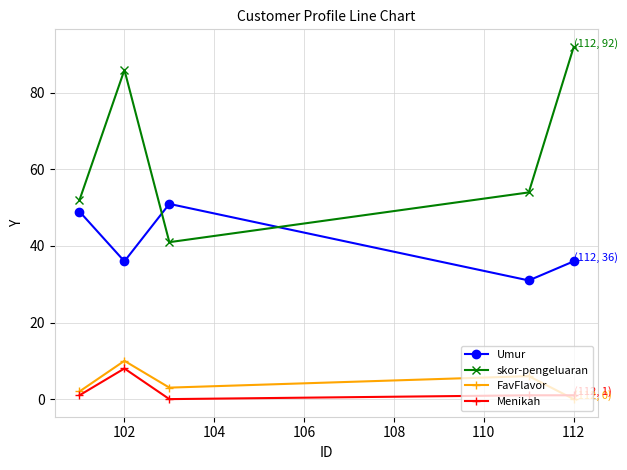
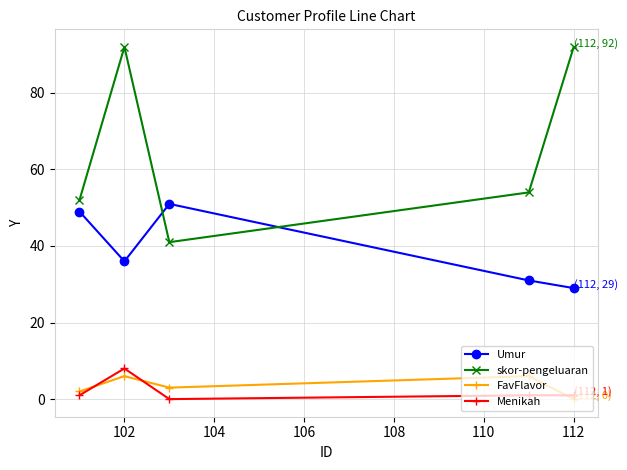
  {
    "Umur": {
-     "112": 36
+     "112": 29
    },
    "skor-pengeluaran": {
-     "102": 86
+     "102": 92
    },
    "FavFlavor": {
-     "102": 10
+     "102": 6
    },
    "Menikah": {
      "102": 8
    }
  }
